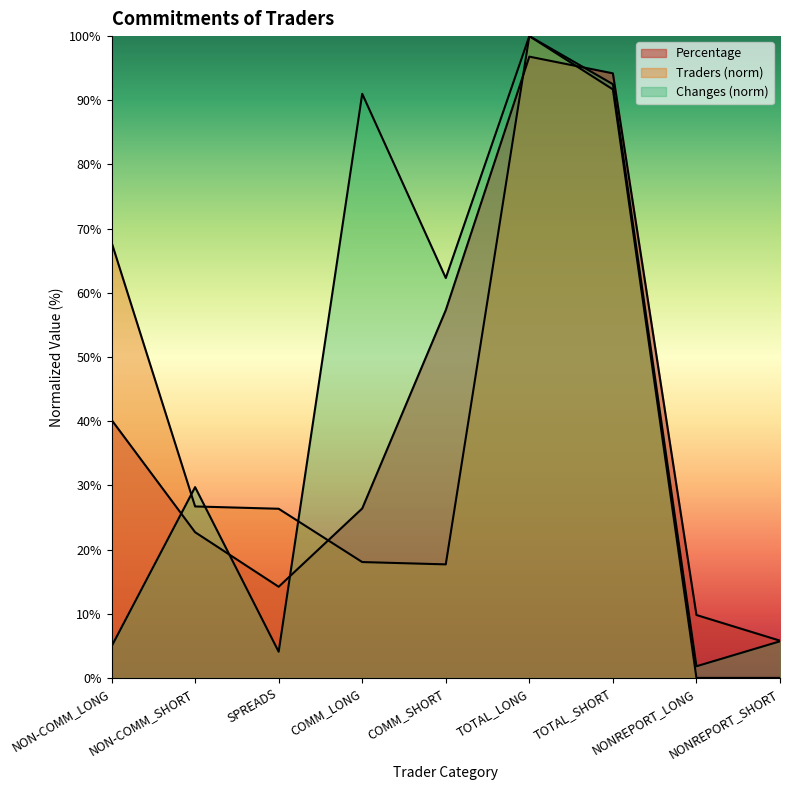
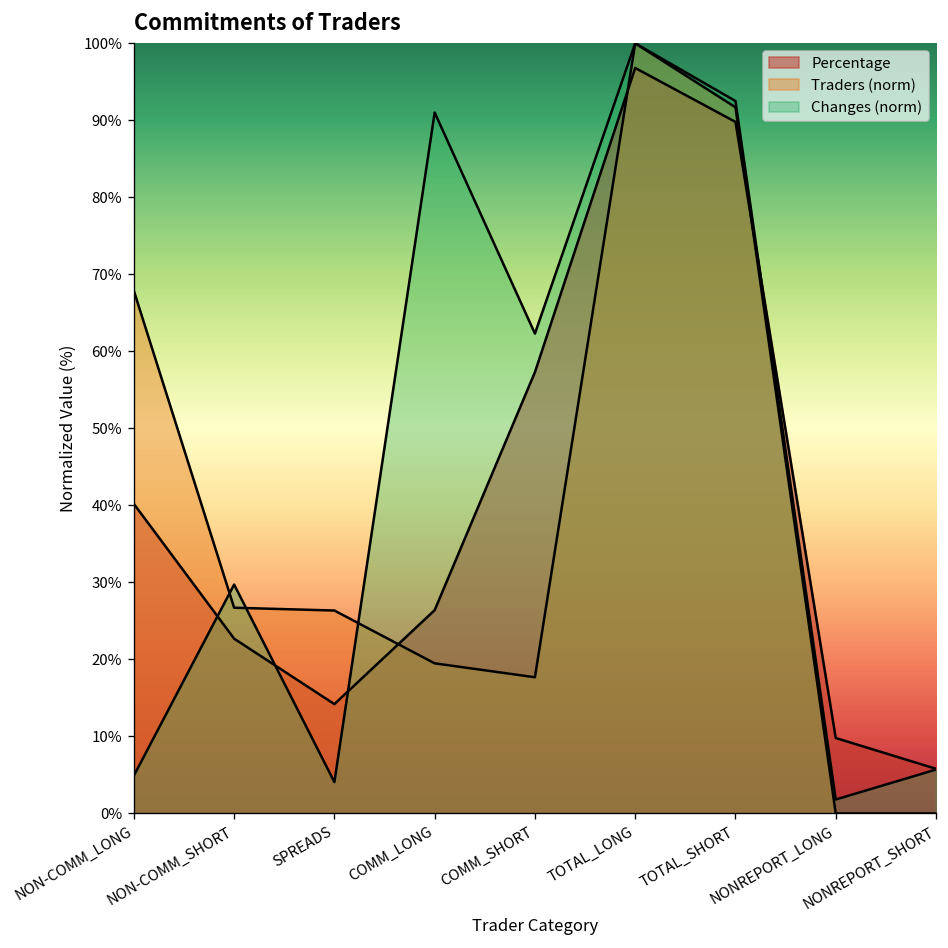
  {
    "Percentage": {
      "NON-COMM_LONG": "40%",
      "NON-COMM_SHORT": "23%",
      "SPREADS": "14%",
      "COMM_LONG": "26%",
      "COMM_SHORT": "57%",
      "TOTAL_LONG": "97%",
-     "TOTAL_SHORT": "94%",
+     "TOTAL_SHORT": "90%",
      "NONREPORT_LONG": "10%"
    },
    "Traders (norm)": {
      "NON-COMM_LONG": "68%",
      "NON-COMM_SHORT": "27%",
      "SPREADS": "26%",
-     "COMM_LONG": "18%",
+     "COMM_LONG": "19%",
      "COMM_SHORT": "18%",
      "TOTAL_SHORT": "92%",
      "NONREPORT_LONG": "0%",
      "NONREPORT_SHORT": "0%"
    },
    "Changes (norm)": {
      "NON-COMM_LONG": "5%",
      "NON-COMM_SHORT": "30%",
      "SPREADS": "4%",
      "COMM_LONG": "91%",
      "COMM_SHORT": "62%",
      "TOTAL_SHORT": "93%",
      "NONREPORT_LONG": "2%"
    }
  }
